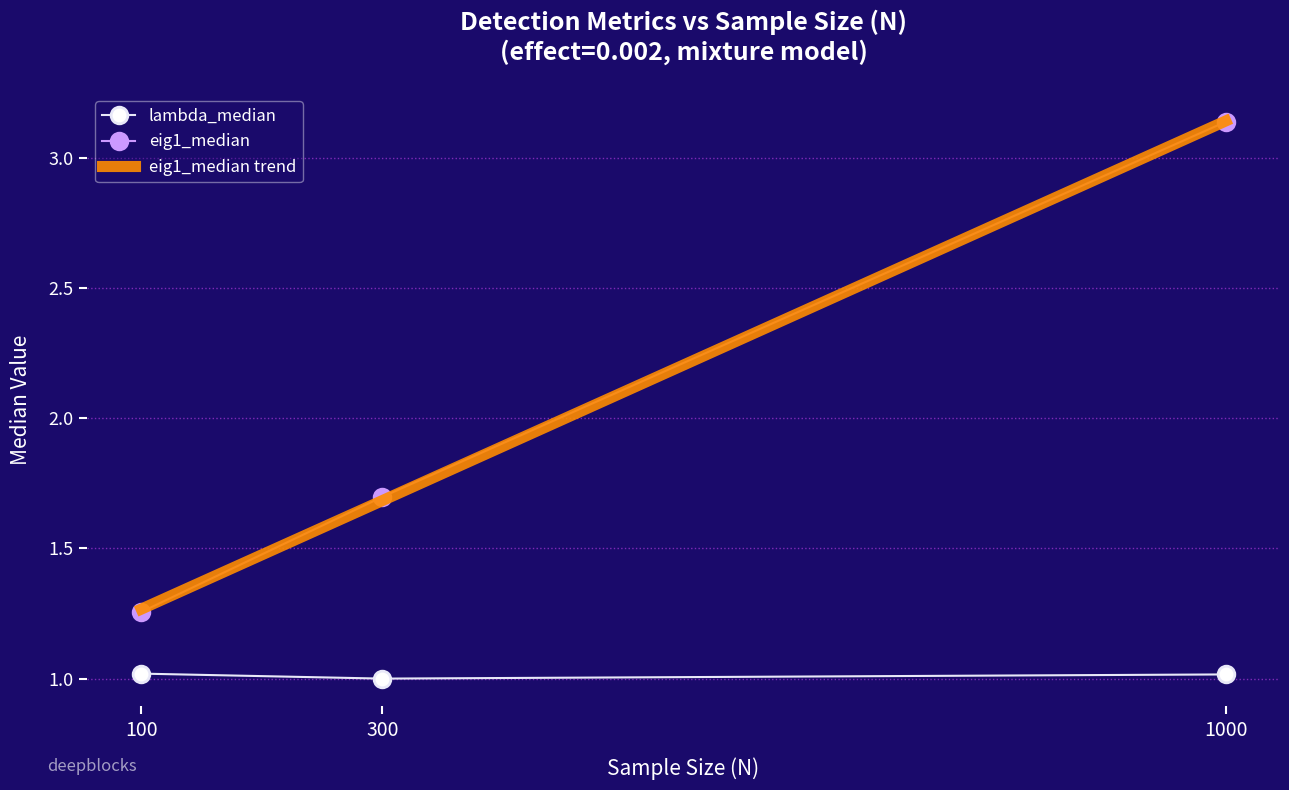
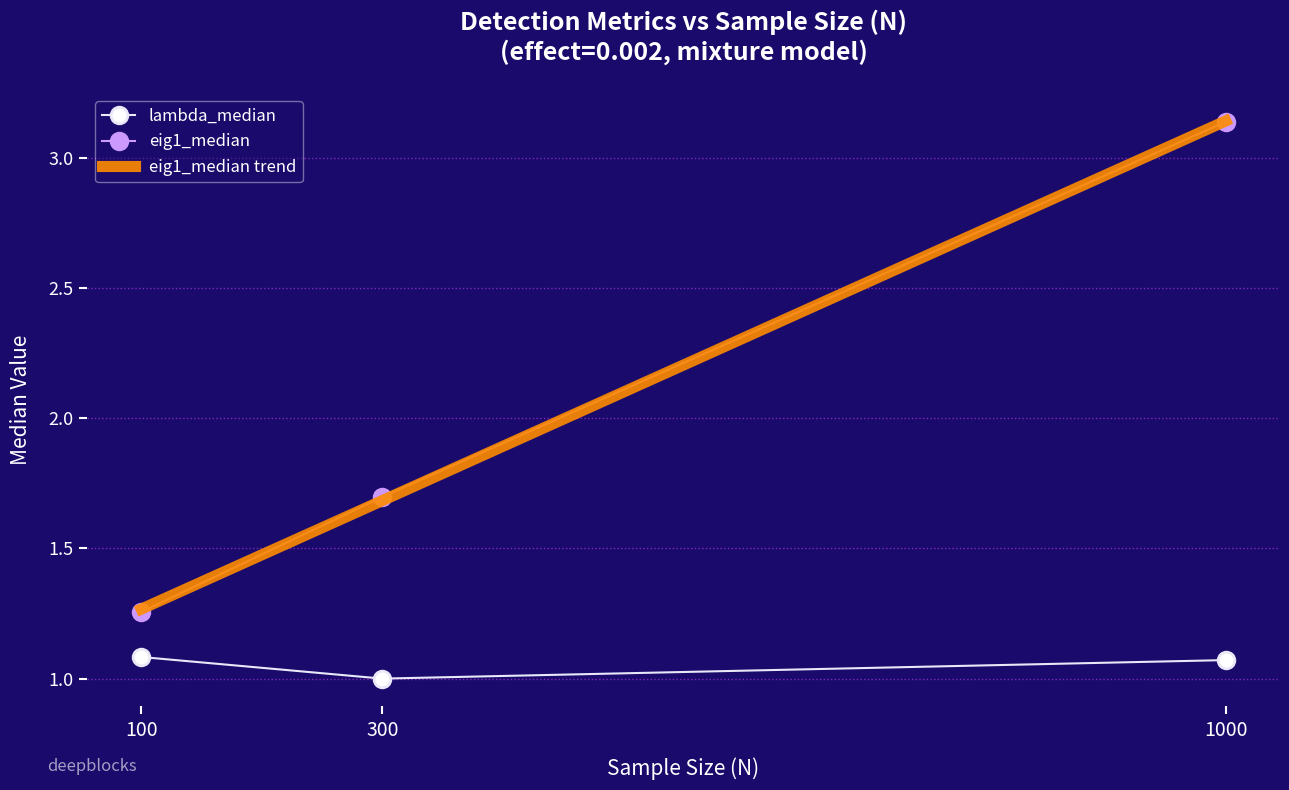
  {
    "lambda_median": {
-     "100": 1.02,
+     "100": 1.08,
      "300": 1.00,
-     "1000": 1.02
+     "1000": 1.07
    },
    "eig1_median": {
      "100": 1.26,
      "300": 1.70
    },
    "eig1_median trend": {
      "100": 1.27
    }
  }
